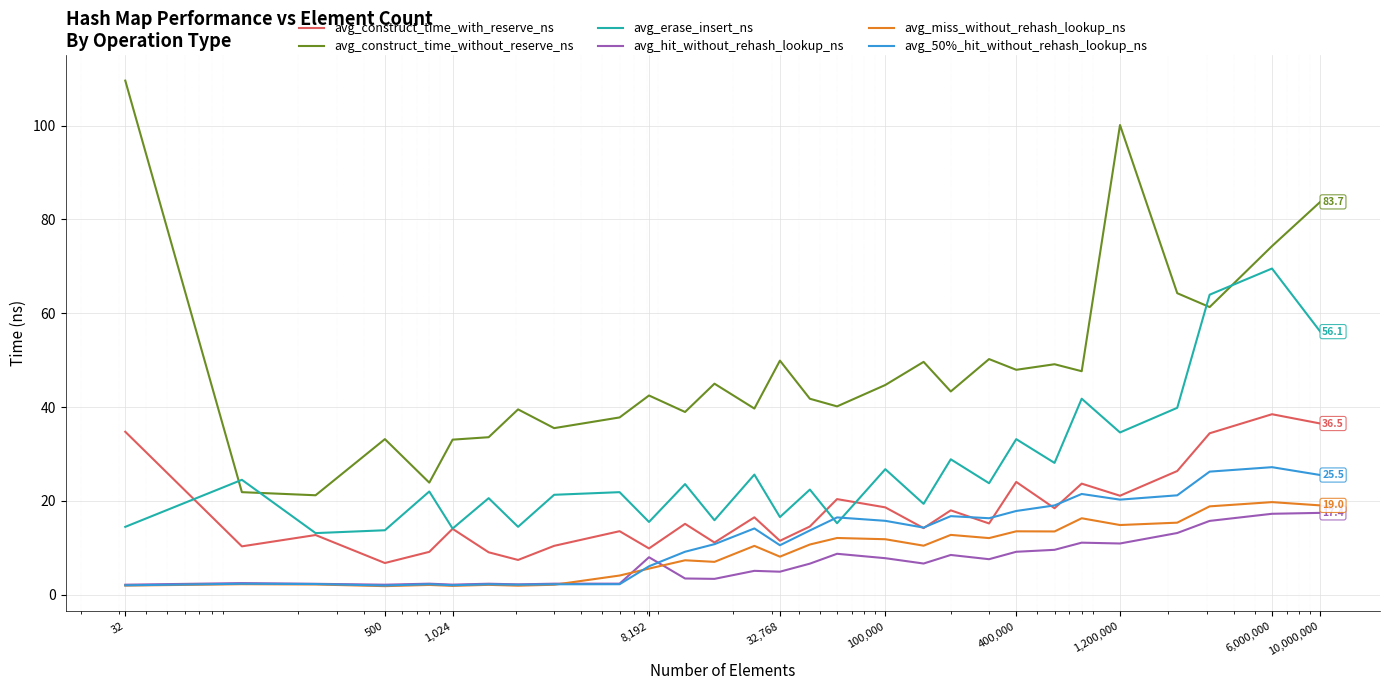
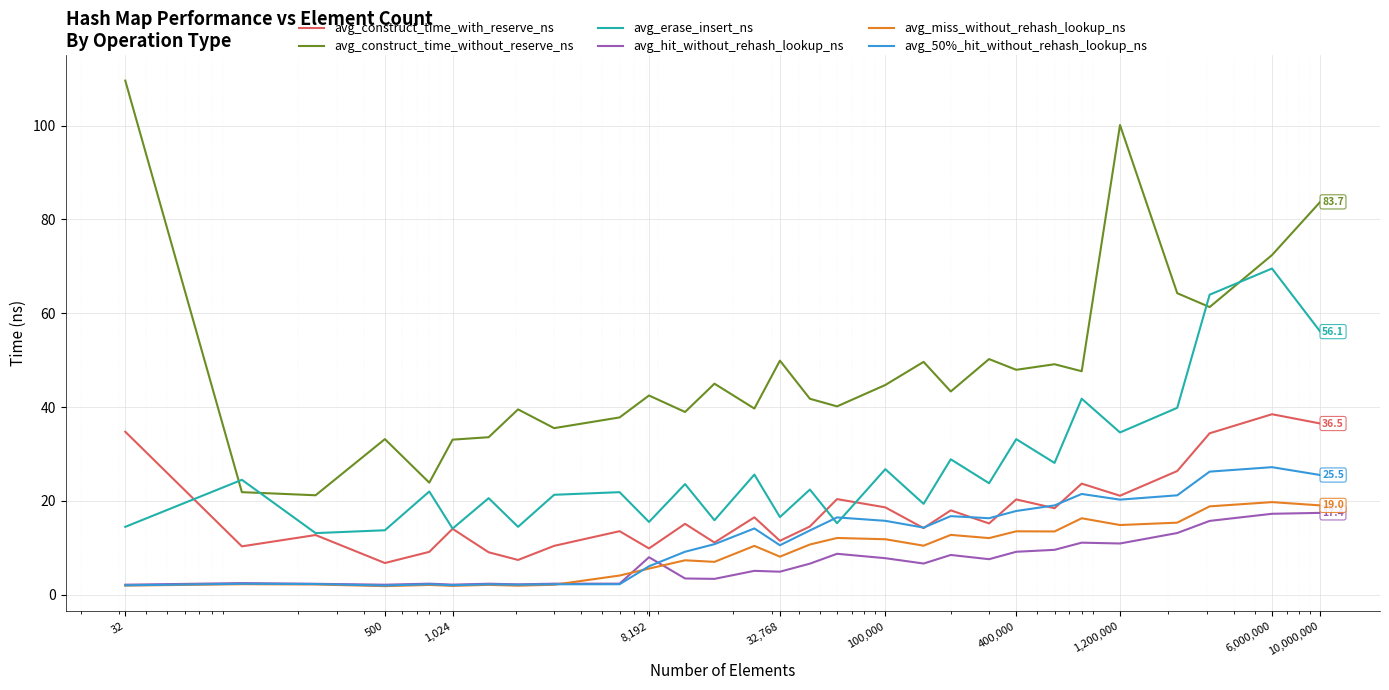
  {
    "avg_construct_time_with_reserve_ns": {
      "32": 35,
      "500": 7,
      "8,192": 10,
      "32,768": 11,
      "100,000": 19,
-     "400,000": 24,
+     "400,000": 20,
      "1,200,000": 21,
      "6,000,000": 38
    },
    "avg_construct_time_without_reserve_ns": {
      "32": 110,
      "500": 33,
      "1,024": 33,
      "8,192": 42,
      "32,768": 50,
      "100,000": 45,
      "400,000": 48,
      "1,200,000": 100,
-     "6,000,000": 74
+     "6,000,000": 72
    },
    "avg_hit_without_rehash_lookup_ns": {
      "8,192": 8,
      "32,768": 5,
      "100,000": 8,
      "400,000": 9,
      "1,200,000": 11,
      "6,000,000": 17
    },
    "avg_miss_without_rehash_lookup_ns": {
      "32,768": 8,
      "100,000": 12,
      "400,000": 13,
      "1,200,000": 15,
      "6,000,000": 20
    }
  }
